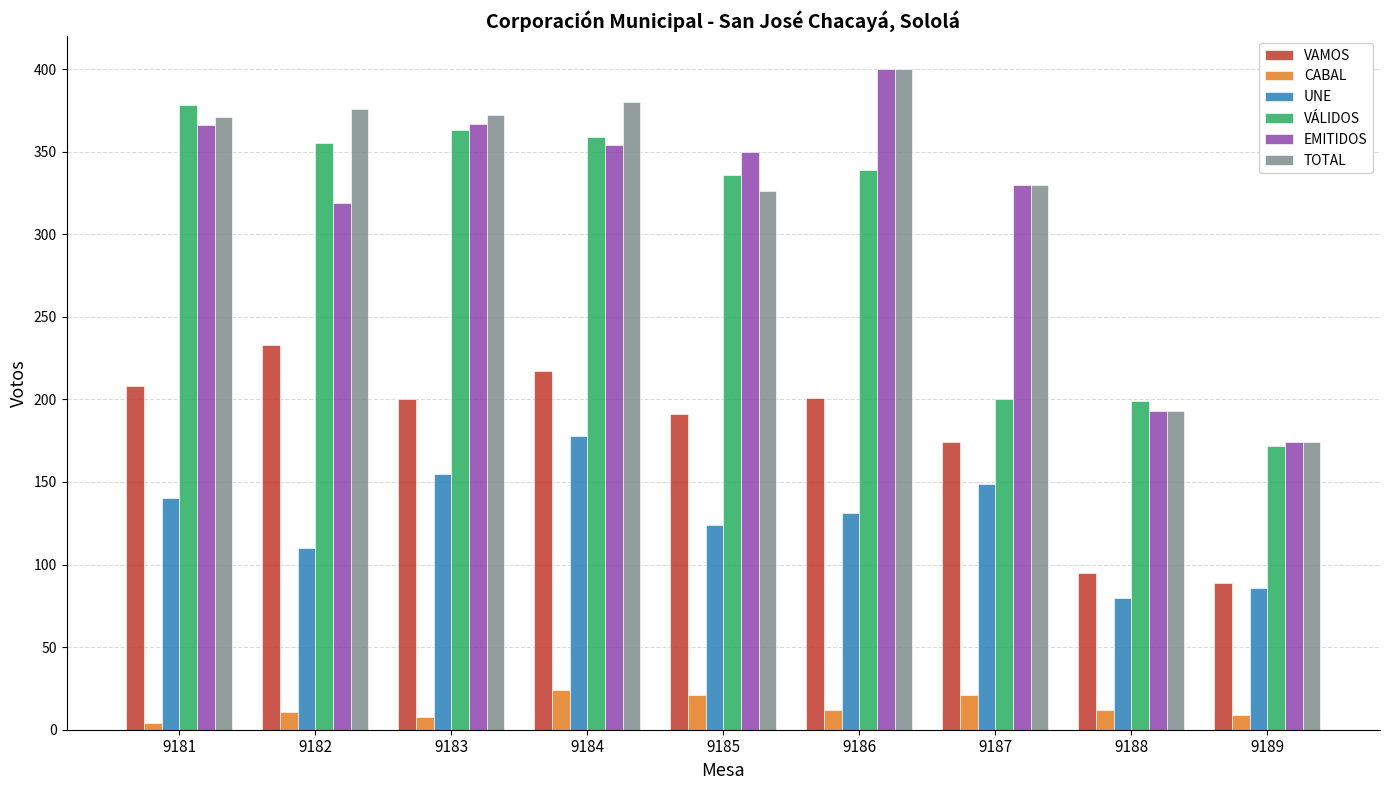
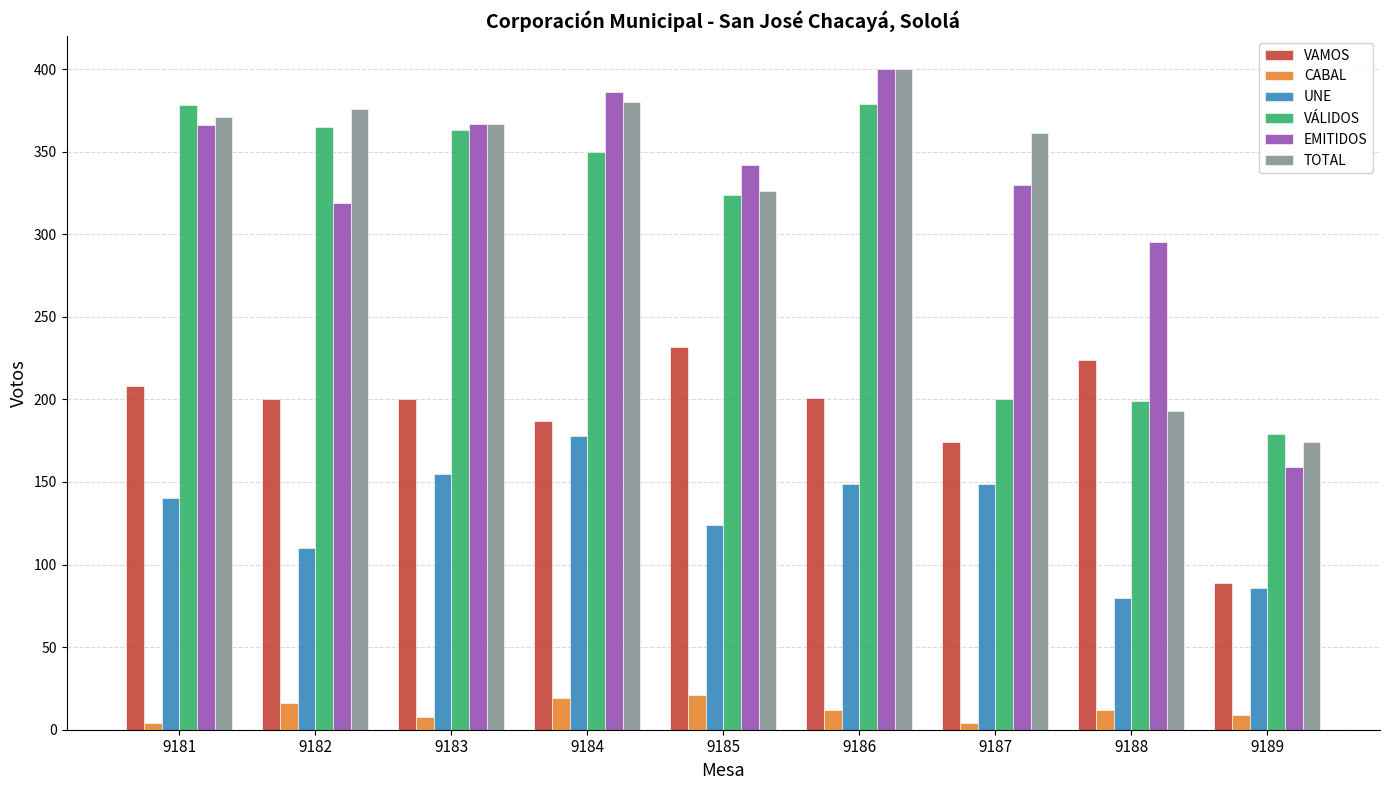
  {
    "VAMOS": {
      "9181": 208,
-     "9182": 233,
+     "9182": 200,
      "9183": 200,
-     "9184": 217,
-     "9185": 191,
+     "9184": 187,
+     "9185": 232,
      "9186": 201,
      "9187": 174,
-     "9188": 95,
+     "9188": 224,
      "9189": 89
    },
    "CABAL": {
      "9181": 4,
-     "9182": 11,
+     "9182": 16,
      "9183": 8,
-     "9184": 24,
+     "9184": 19,
      "9185": 21,
      "9186": 12,
-     "9187": 21,
+     "9187": 4,
      "9188": 12,
      "9189": 9
    },
    "UNE": {
      "9181": 140,
      "9182": 110,
      "9183": 155,
      "9184": 178,
      "9185": 124,
-     "9186": 131,
+     "9186": 149,
      "9187": 149,
      "9188": 80,
      "9189": 86
    },
    "VÁLIDOS": {
      "9181": 378,
-     "9182": 355,
+     "9182": 365,
      "9183": 363,
-     "9184": 359,
-     "9185": 336,
-     "9186": 339,
+     "9184": 350,
+     "9185": 324,
+     "9186": 379,
      "9187": 200,
      "9188": 199,
-     "9189": 172
+     "9189": 179
    },
    "EMITIDOS": {
      "9181": 366,
      "9182": 319,
      "9183": 367,
-     "9184": 354,
-     "9185": 350,
+     "9184": 386,
+     "9185": 342,
      "9186": 400,
      "9187": 330,
-     "9188": 193,
-     "9189": 174
+     "9188": 295,
+     "9189": 159
    },
    "TOTAL": {
      "9181": 371,
      "9182": 376,
-     "9183": 372,
+     "9183": 367,
      "9184": 380,
      "9185": 326,
      "9186": 400,
-     "9187": 330,
+     "9187": 361,
      "9188": 193,
      "9189": 174
    }
  }
